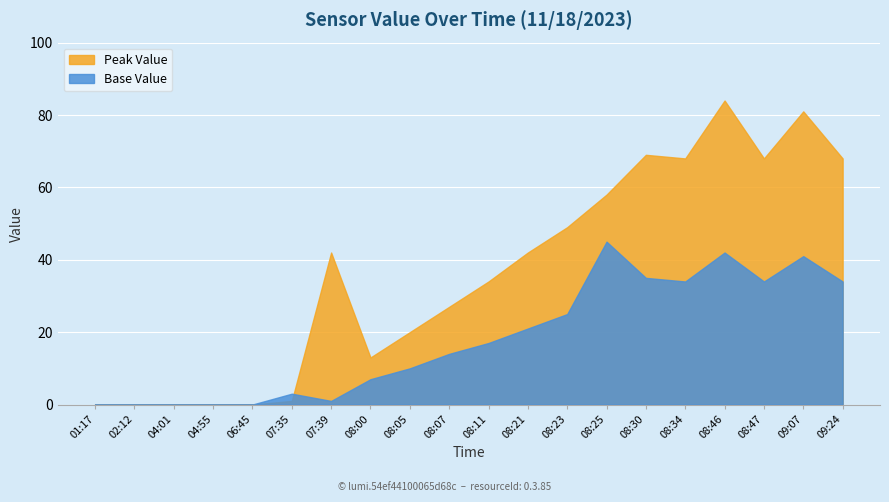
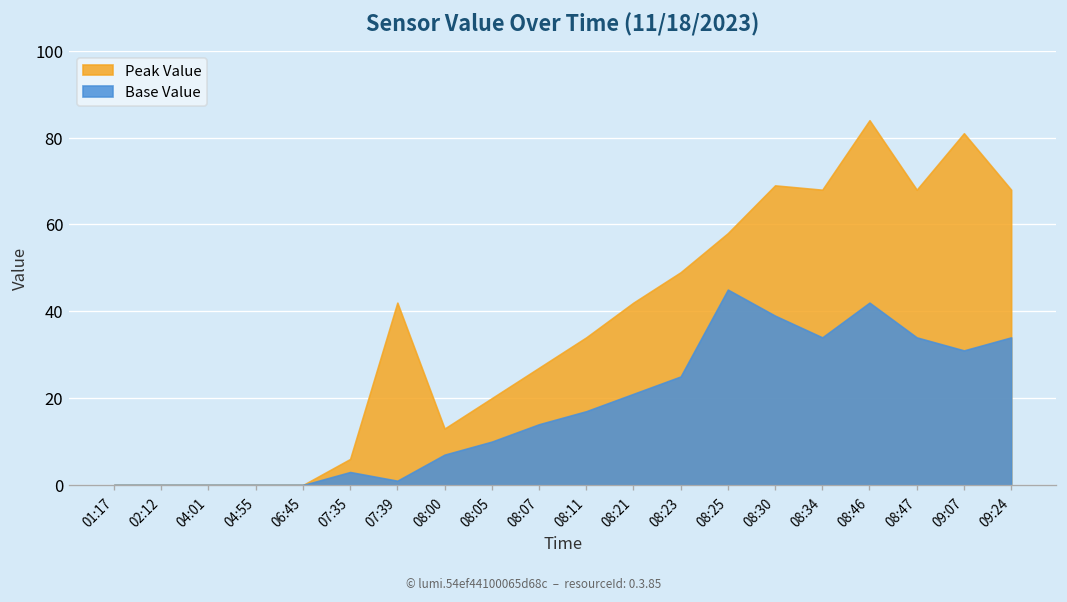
  {
    "Peak Value": {
-     "07:35": 1,
+     "07:35": 6,
      "07:39": 42,
      "08:00": 13,
      "08:05": 20,
      "08:07": 27,
      "08:11": 34,
      "08:21": 42,
      "08:23": 49,
      "08:25": 58,
      "08:30": 69,
      "08:34": 68,
      "08:46": 84,
      "08:47": 68,
      "09:07": 81,
      "09:24": 68
    },
    "Base Value": {
      "07:35": 3,
      "07:39": 1,
      "08:00": 7,
      "08:05": 10,
      "08:07": 14,
      "08:11": 17,
      "08:21": 21,
      "08:23": 25,
      "08:25": 45,
-     "08:30": 35,
+     "08:30": 39,
      "08:34": 34,
      "08:46": 42,
      "08:47": 34,
-     "09:07": 41,
+     "09:07": 31,
      "09:24": 34
    }
  }
